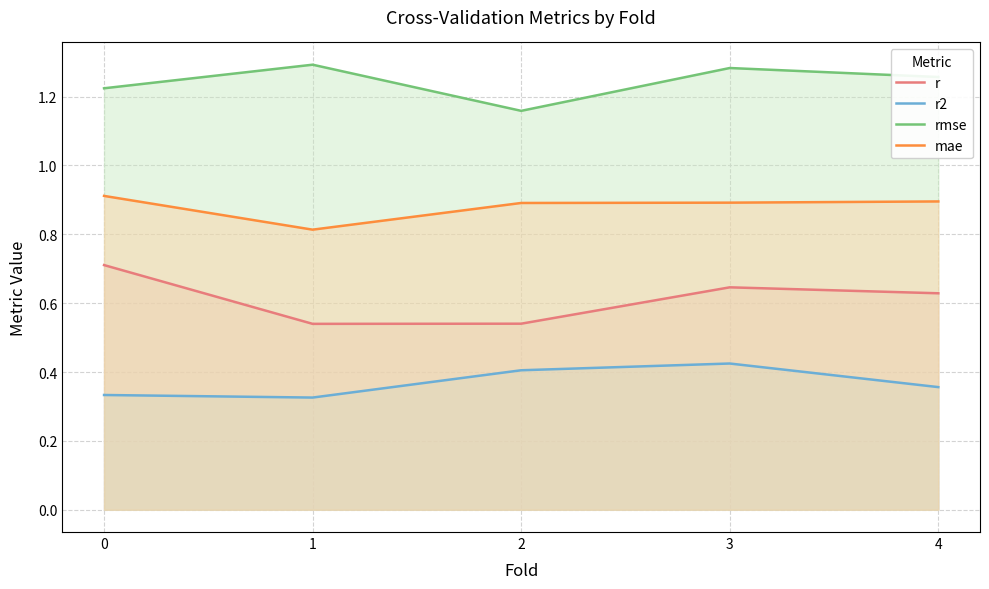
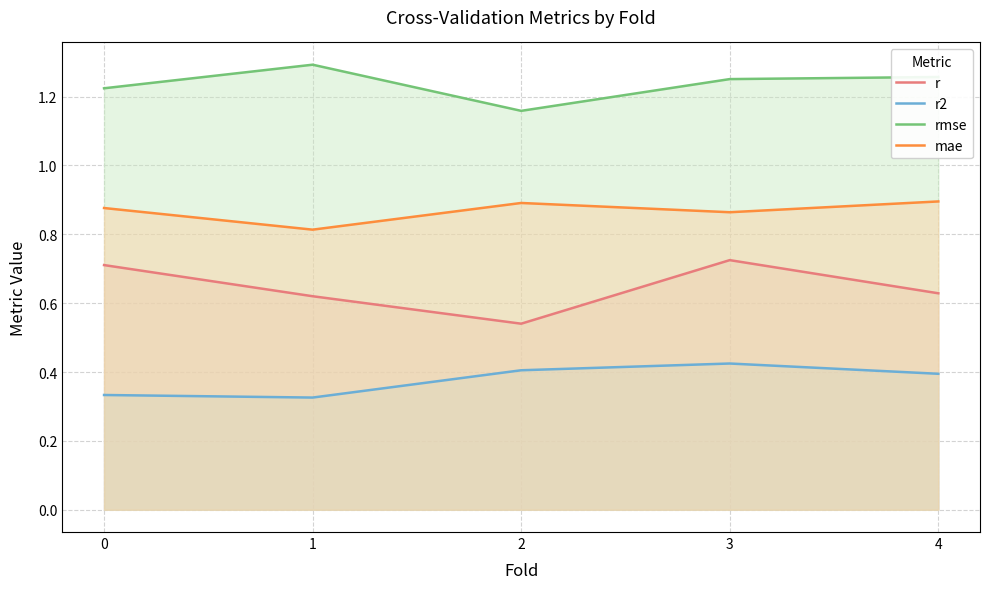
  {
    "r": {
      "0": 0.71,
-     "1": 0.54,
+     "1": 0.62,
      "2": 0.54,
-     "3": 0.65,
+     "3": 0.72,
      "4": 0.63
    },
    "r2": {
      "0": 0.33,
      "1": 0.33,
      "2": 0.41,
      "3": 0.42,
-     "4": 0.36
+     "4": 0.39
    },
    "rmse": {
      "0": 1.22,
      "1": 1.29,
      "2": 1.16,
-     "3": 1.28
+     "3": 1.25
    },
    "mae": {
-     "0": 0.91,
+     "0": 0.88,
      "1": 0.81,
      "2": 0.89,
-     "3": 0.89,
+     "3": 0.86,
      "4": 0.90
    }
  }
